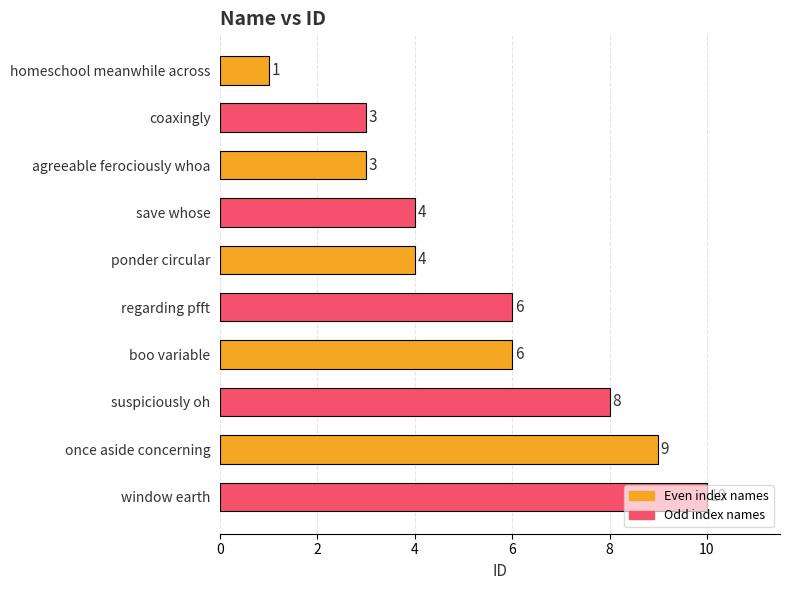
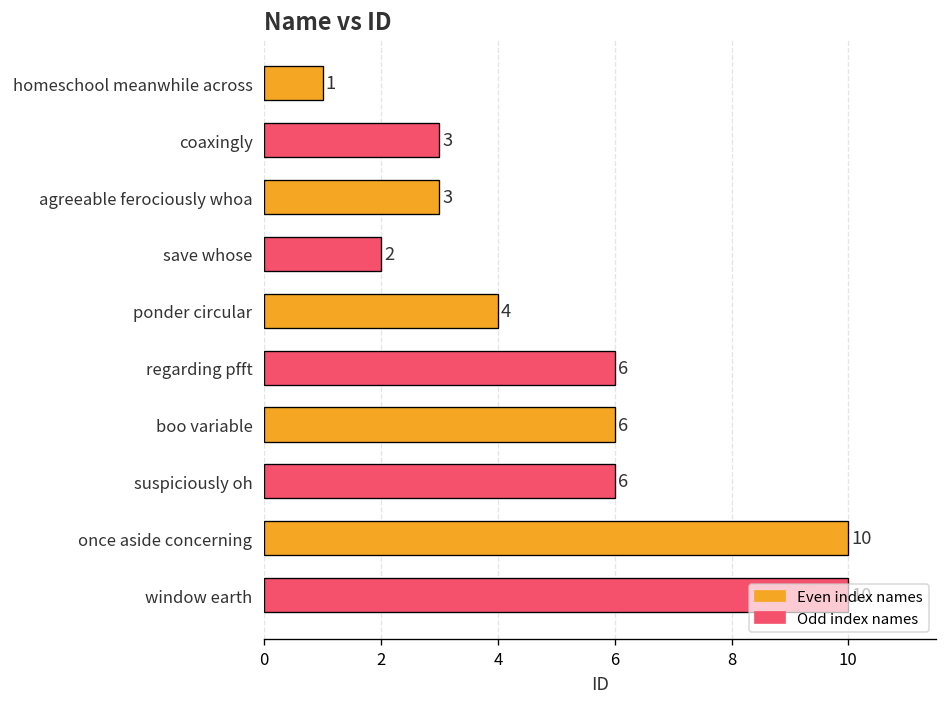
  {
    "homeschool meanwhile across": 1,
    "coaxingly": 3,
    "agreeable ferociously whoa": 3,
-   "save whose": 4,
+   "save whose": 2,
    "ponder circular": 4,
    "regarding pfft": 6,
    "boo variable": 6,
-   "suspiciously oh": 8,
-   "once aside concerning": 9
+   "suspiciously oh": 6,
+   "once aside concerning": 10
  }
